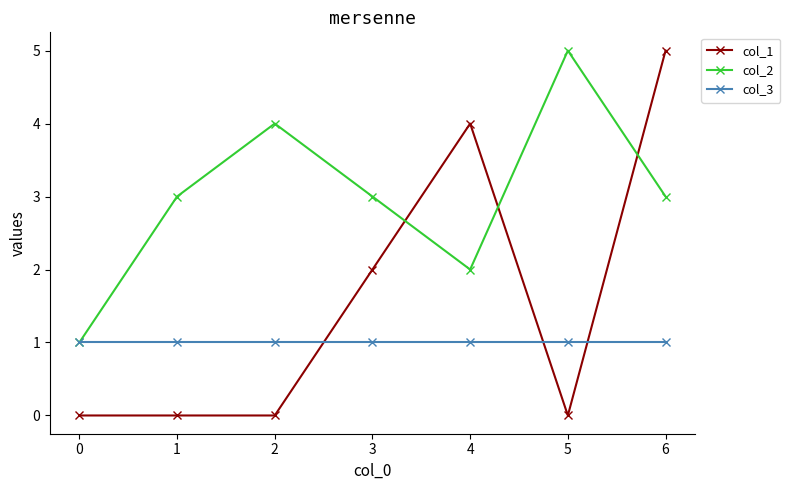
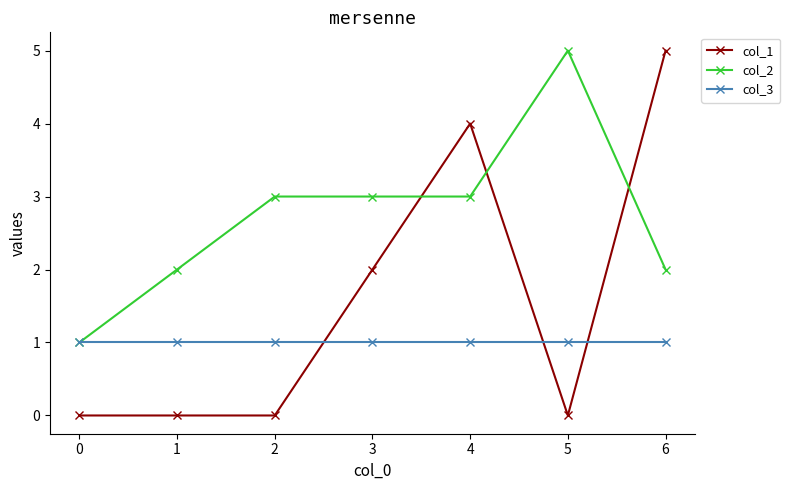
  {
    "col_1": {
      "0": 0,
      "1": 0,
      "2": 0,
      "3": 2,
      "4": 4,
      "5": 0,
      "6": 5
    },
    "col_2": {
-     "1": 3,
-     "2": 4,
+     "1": 2,
+     "2": 3,
      "3": 3,
-     "4": 2,
+     "4": 3,
      "5": 5,
-     "6": 3
+     "6": 2
    },
    "col_3": {
      "1": 1,
      "2": 1,
      "3": 1,
      "4": 1,
      "5": 1,
      "6": 1
    }
  }
